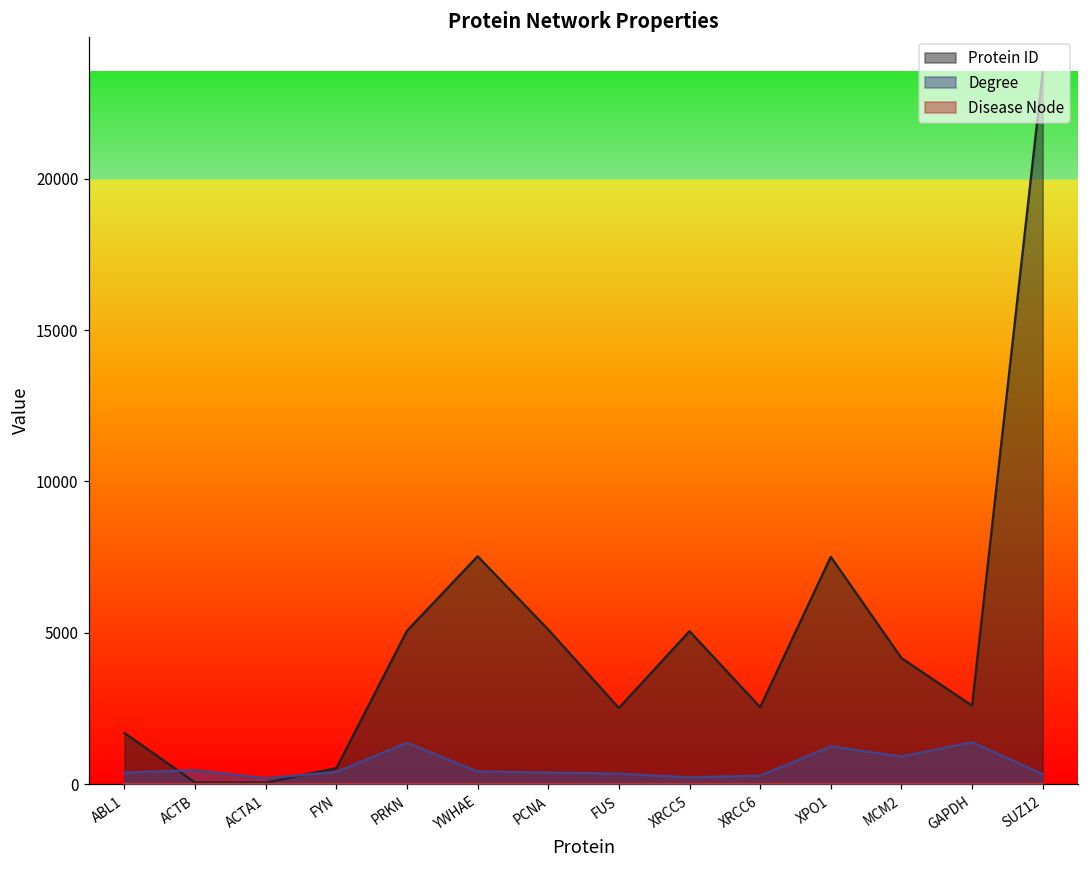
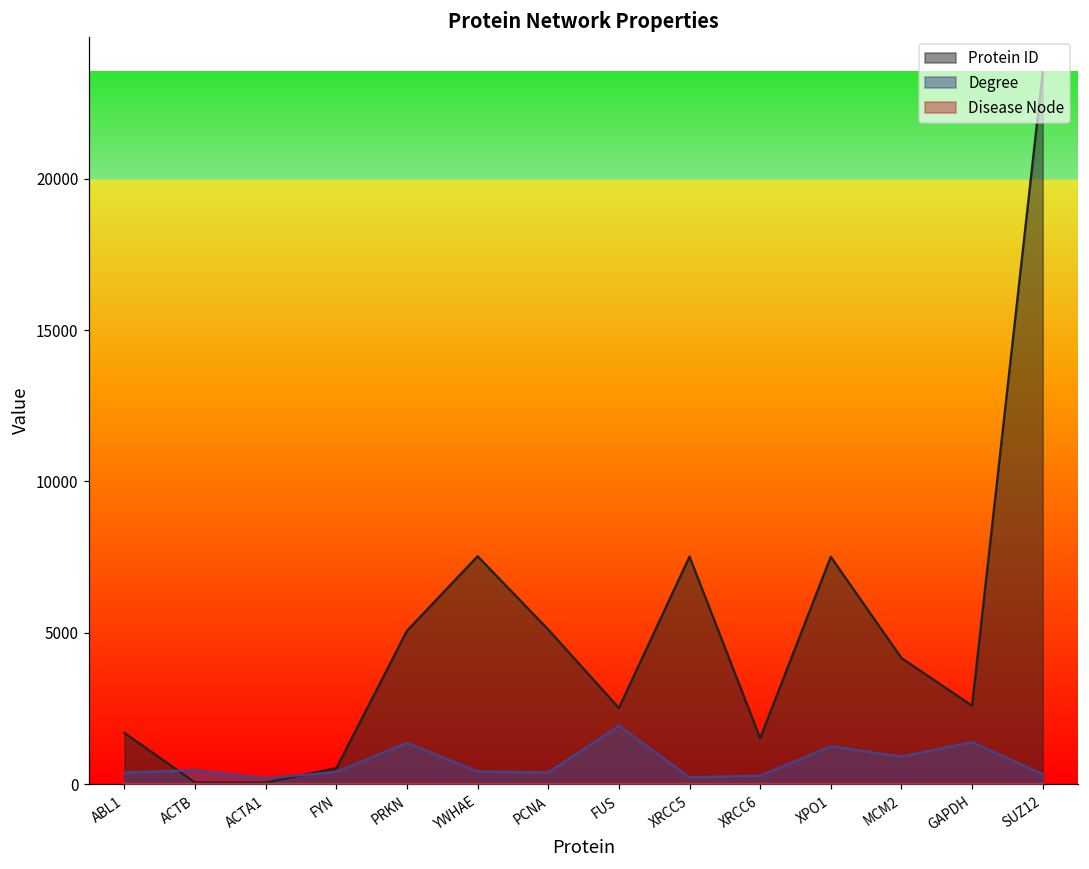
  {
    "Protein ID": {
      "ABL1": 1700,
      "FYN": 500,
      "PRKN": 5100,
      "YWHAE": 7500,
      "PCNA": 5100,
      "FUS": 2500,
-     "XRCC5": 5100,
-     "XRCC6": 2500,
+     "XRCC5": 7500,
+     "XRCC6": 1500,
      "XPO1": 7500,
      "MCM2": 4200,
      "GAPDH": 2600
    },
    "Degree": {
      "ABL1": 400,
      "ACTB": 500,
      "ACTA1": 200,
      "FYN": 400,
      "PRKN": 1400,
      "YWHAE": 400,
      "PCNA": 400,
-     "FUS": 400,
+     "FUS": 1900,
      "XRCC5": 200,
      "XRCC6": 300,
      "XPO1": 1300,
      "MCM2": 900,
      "GAPDH": 1400,
      "SUZ12": 300
    },
    "Disease Node": {
      "ABL1": 0,
      "FYN": 0,
      "PRKN": 0,
      "YWHAE": 0,
      "PCNA": 0,
      "FUS": 0,
      "XRCC5": 0,
      "XRCC6": 0,
      "XPO1": 0,
      "MCM2": 0,
      "GAPDH": 0,
      "SUZ12": 0
    }
  }
